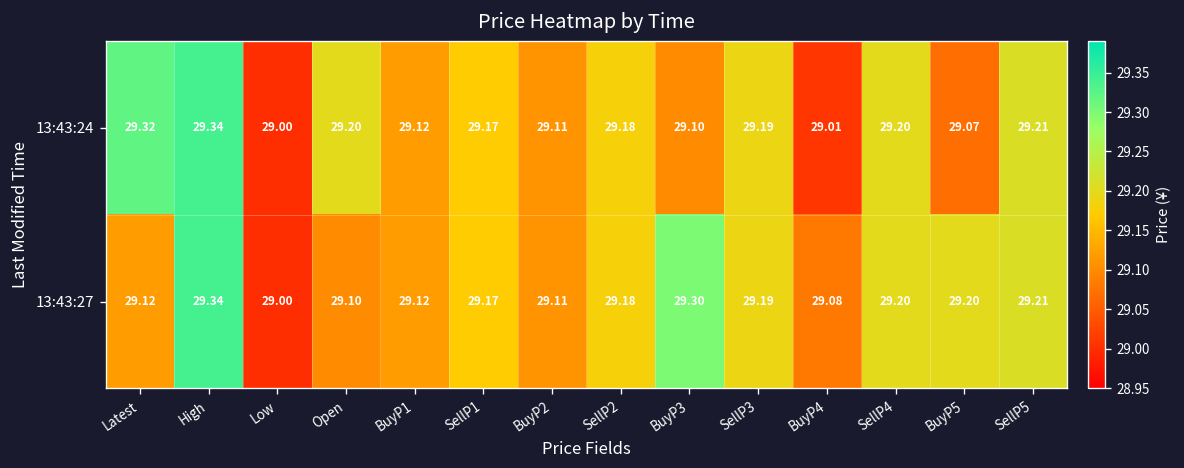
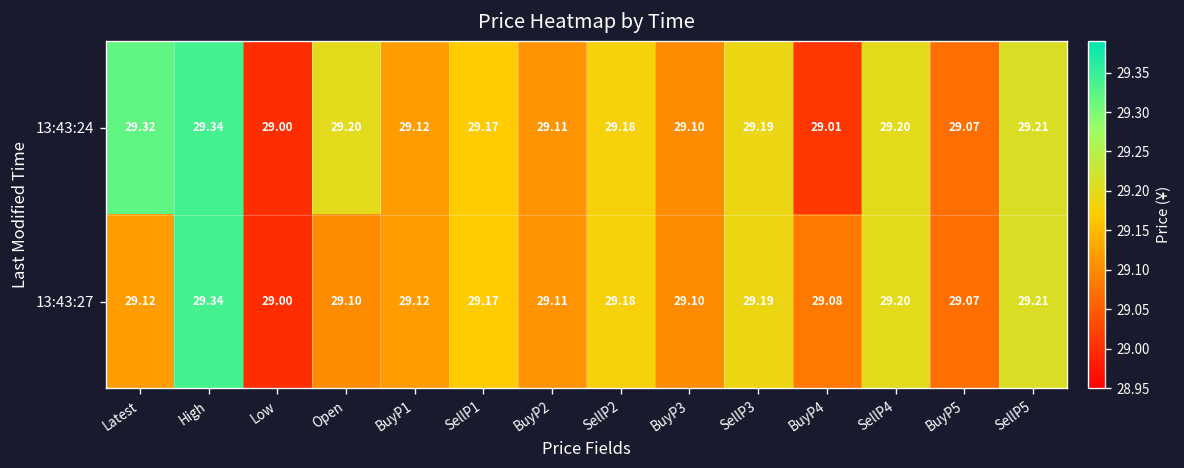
  {
    "13:43:24": {
      "Latest": 29.32,
      "High": 29.34,
      "Low": 29.00,
      "Open": 29.20,
      "BuyP1": 29.12,
      "SellP1": 29.17,
      "BuyP2": 29.11,
      "SellP2": 29.18,
      "BuyP3": 29.10,
      "SellP3": 29.19,
      "BuyP4": 29.01,
      "SellP4": 29.20,
      "BuyP5": 29.07,
      "SellP5": 29.21
    },
    "13:43:27": {
      "Latest": 29.12,
      "High": 29.34,
      "Low": 29.00,
      "Open": 29.10,
      "BuyP1": 29.12,
      "SellP1": 29.17,
      "BuyP2": 29.11,
      "SellP2": 29.18,
-     "BuyP3": 29.30,
+     "BuyP3": 29.10,
      "SellP3": 29.19,
      "BuyP4": 29.08,
      "SellP4": 29.20,
-     "BuyP5": 29.20,
+     "BuyP5": 29.07,
      "SellP5": 29.21
    }
  }
